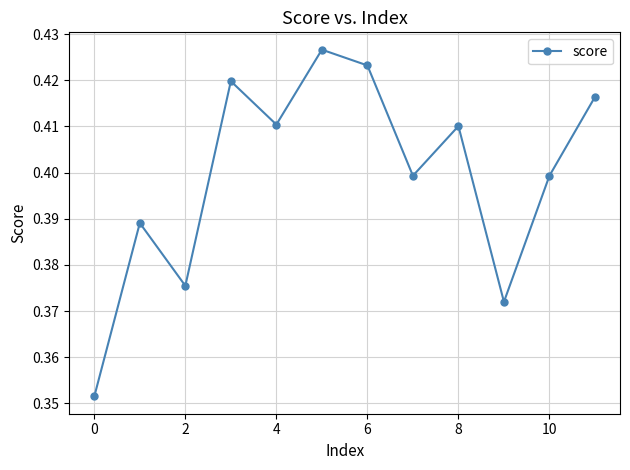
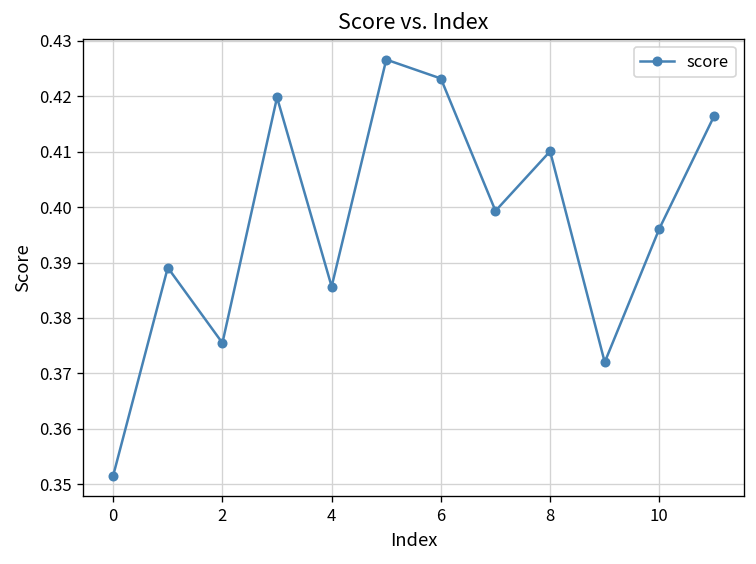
  {
    "0": 0.352,
    "2": 0.375,
-   "4": 0.410,
+   "4": 0.386,
    "6": 0.423,
    "8": 0.410,
-   "10": 0.399
+   "10": 0.396
  }
